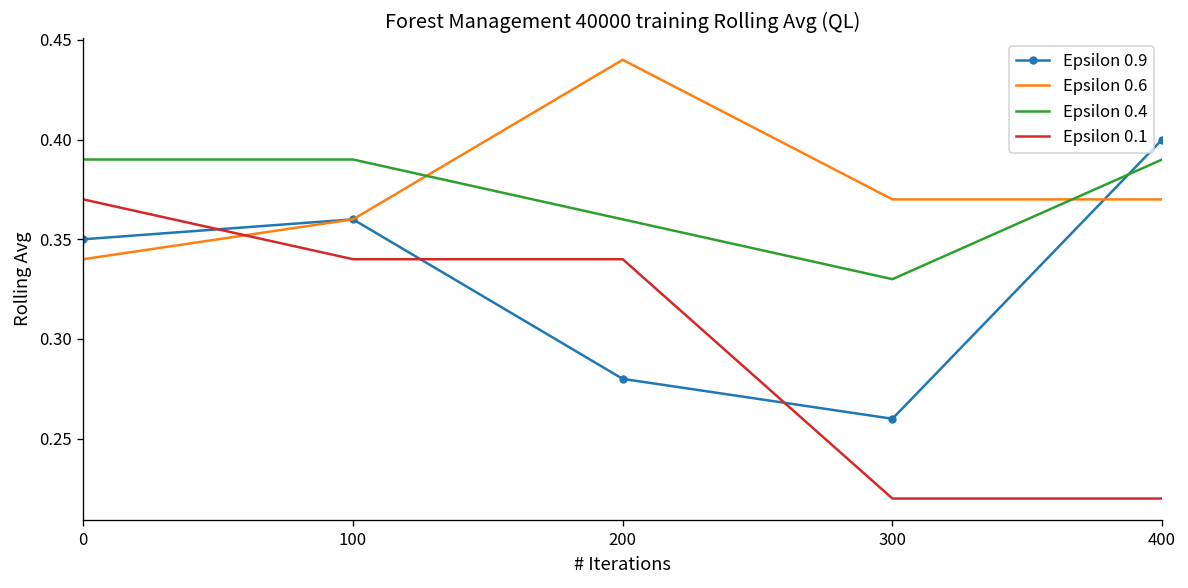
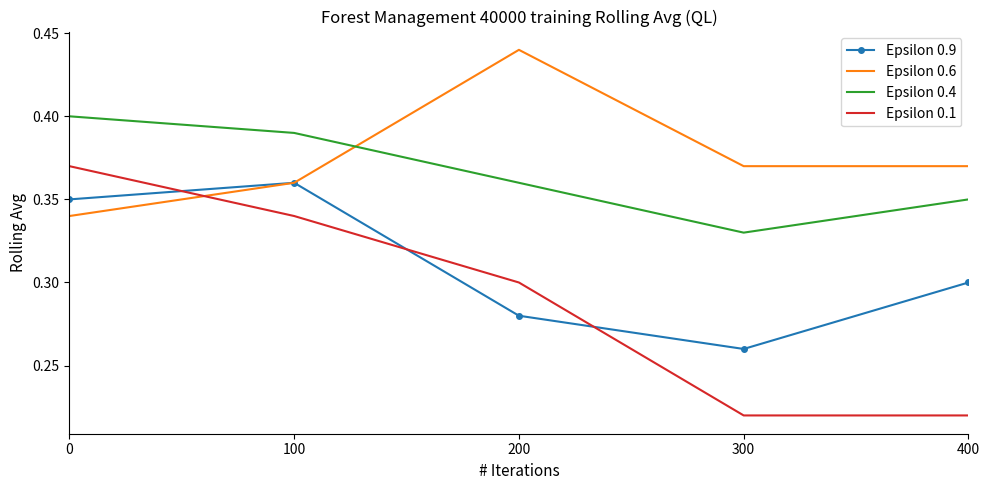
  {
    "Epsilon 0.9": {
      "0": 0.350,
      "200": 0.280,
      "300": 0.260,
-     "400": 0.4
+     "400": 0.3
    },
    "Epsilon 0.6": {
      "0": 0.34,
      "200": 0.44,
      "300": 0.37,
      "400": 0.37
    },
    "Epsilon 0.4": {
-     "0": 0.39,
+     "0": 0.40,
      "100": 0.39,
      "200": 0.36,
      "300": 0.33,
-     "400": 0.39
+     "400": 0.35
    },
    "Epsilon 0.1": {
      "0": 0.37,
      "100": 0.34,
-     "200": 0.34,
+     "200": 0.30,
      "300": 0.22,
      "400": 0.22
    }
  }
